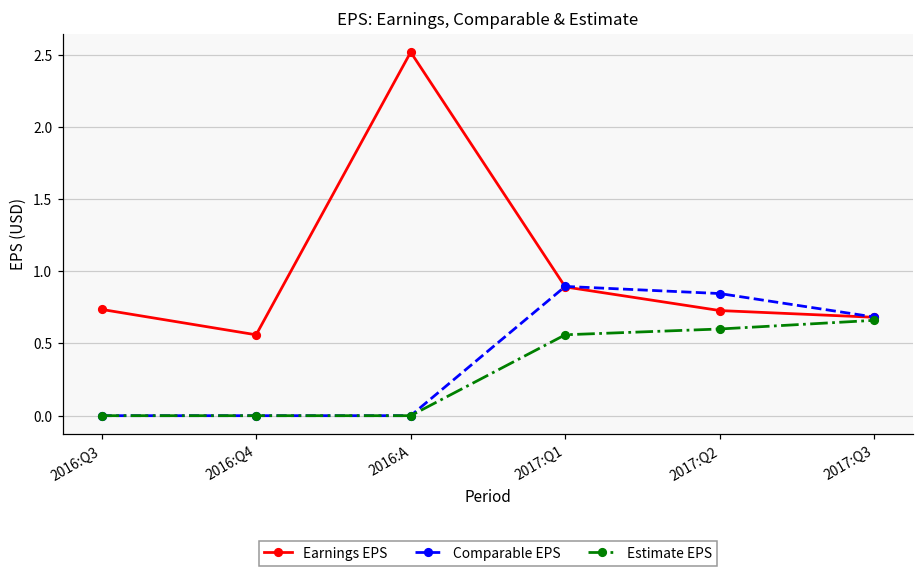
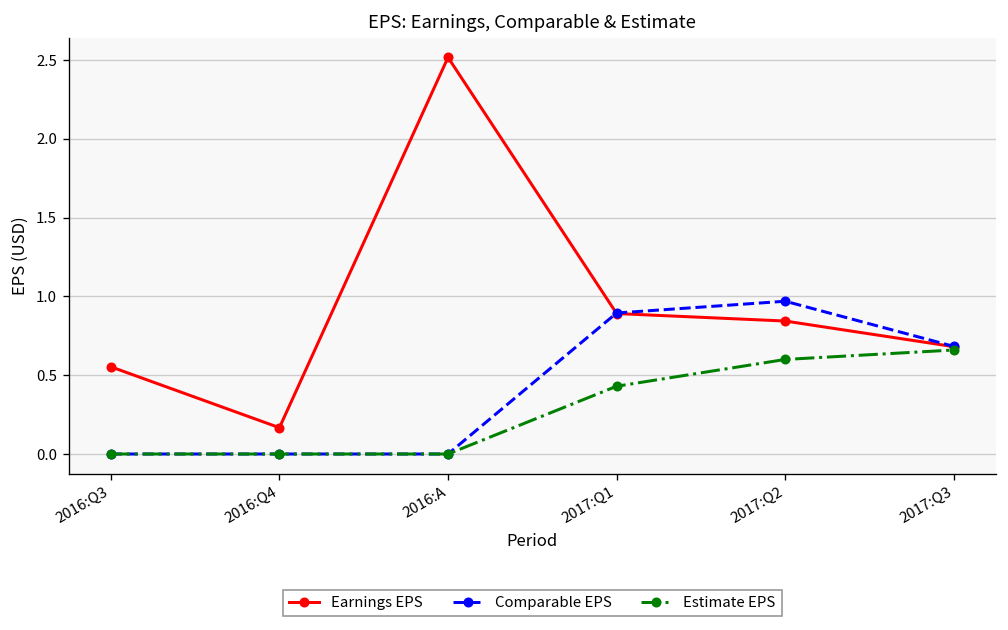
  {
    "Earnings EPS": {
-     "2016:Q3": 0.74,
-     "2016:Q4": 0.56,
+     "2016:Q3": 0.55,
+     "2016:Q4": 0.17,
      "2016:A": 2.52,
-     "2017:Q2": 0.73
+     "2017:Q2": 0.84
    },
    "Comparable EPS": {
-     "2017:Q2": 0.85
+     "2017:Q2": 0.97
    },
    "Estimate EPS": {
-     "2017:Q1": 0.56,
+     "2017:Q1": 0.43,
      "2017:Q2": 0.60,
      "2017:Q3": 0.66
    }
  }
